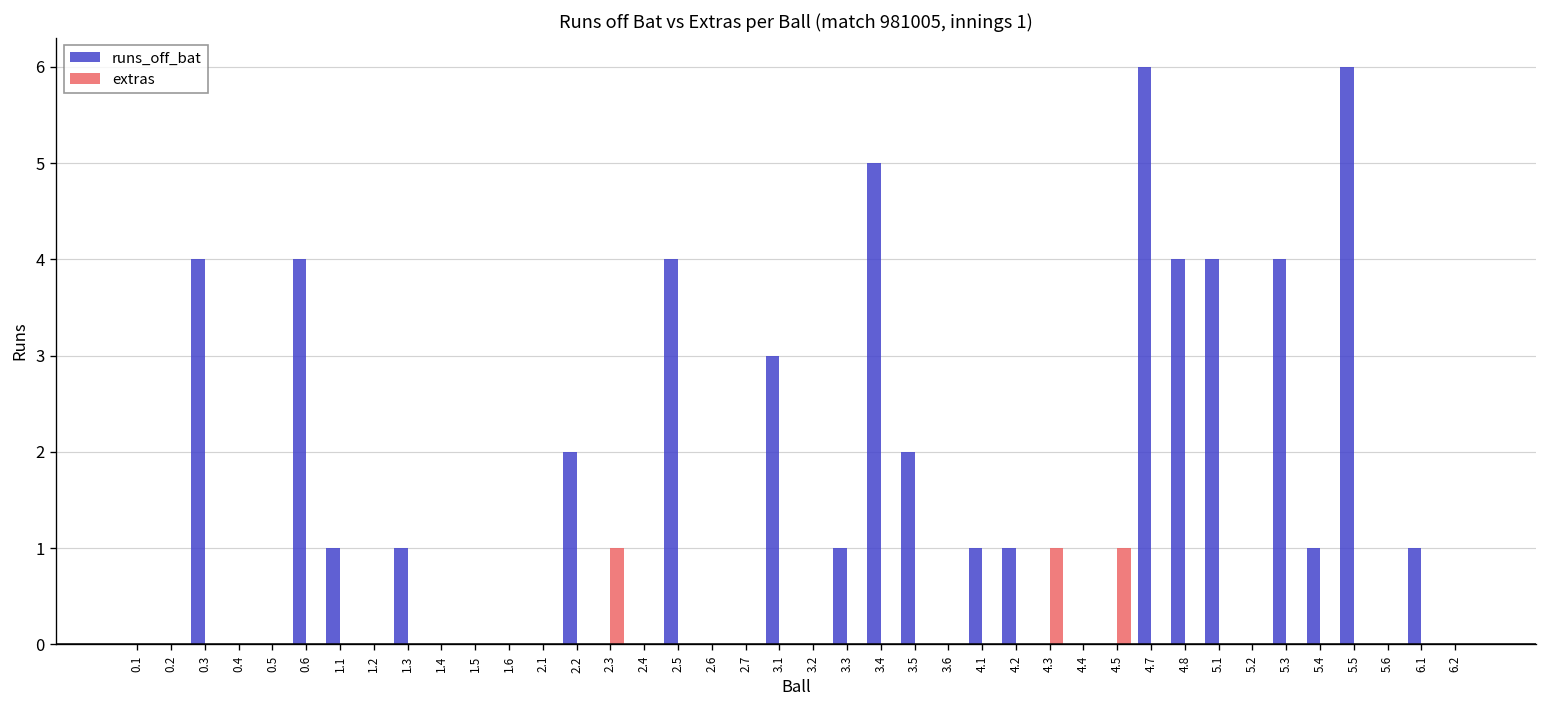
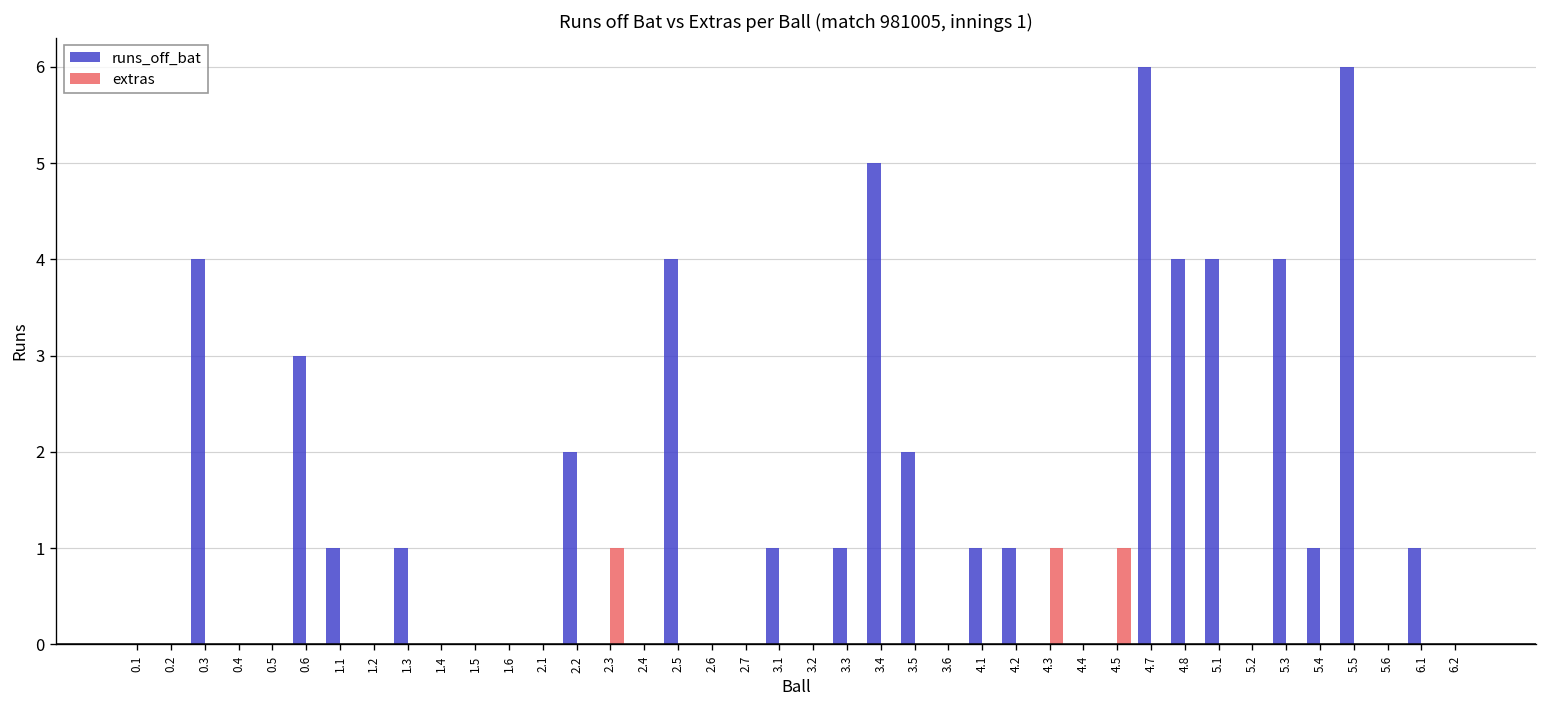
  {
    "runs_off_bat": {
      "0.1": 0,
      "0.2": 0,
      "0.3": 4,
      "0.4": 0,
      "0.5": 0,
-     "0.6": 4,
+     "0.6": 3,
      "1.1": 1,
      "1.2": 0,
      "1.3": 1,
      "1.4": 0,
      "1.5": 0,
      "1.6": 0,
      "2.1": 0,
      "2.2": 2,
      "2.3": 0,
      "2.4": 0,
      "2.5": 4,
      "2.6": 0,
      "2.7": 0,
-     "3.1": 3,
+     "3.1": 1,
      "3.2": 0,
      "3.3": 1,
      "3.4": 5,
      "3.5": 2,
      "3.6": 0,
      "4.1": 1,
      "4.2": 1,
      "4.3": 0,
      "4.4": 0,
      "4.5": 0,
      "4.7": 6,
      "4.8": 4,
      "5.1": 4,
      "5.2": 0,
      "5.3": 4,
      "5.4": 1,
      "5.5": 6,
      "5.6": 0,
      "6.1": 1,
      "6.2": 0
    },
    "extras": {
      "0.1": 0,
      "0.2": 0,
      "0.3": 0,
      "0.4": 0,
      "0.5": 0,
      "0.6": 0,
      "1.1": 0,
      "1.2": 0,
      "1.3": 0,
      "1.4": 0,
      "1.5": 0,
      "1.6": 0,
      "2.1": 0,
      "2.2": 0,
      "2.3": 1,
      "2.4": 0,
      "2.5": 0,
      "2.6": 0,
      "2.7": 0,
      "3.1": 0,
      "3.2": 0,
      "3.3": 0,
      "3.4": 0,
      "3.5": 0,
      "3.6": 0,
      "4.1": 0,
      "4.2": 0,
      "4.3": 1,
      "4.4": 0,
      "4.5": 1,
      "4.7": 0,
      "4.8": 0,
      "5.1": 0,
      "5.2": 0,
      "5.3": 0,
      "5.4": 0,
      "5.5": 0,
      "5.6": 0,
      "6.1": 0,
      "6.2": 0
    }
  }
